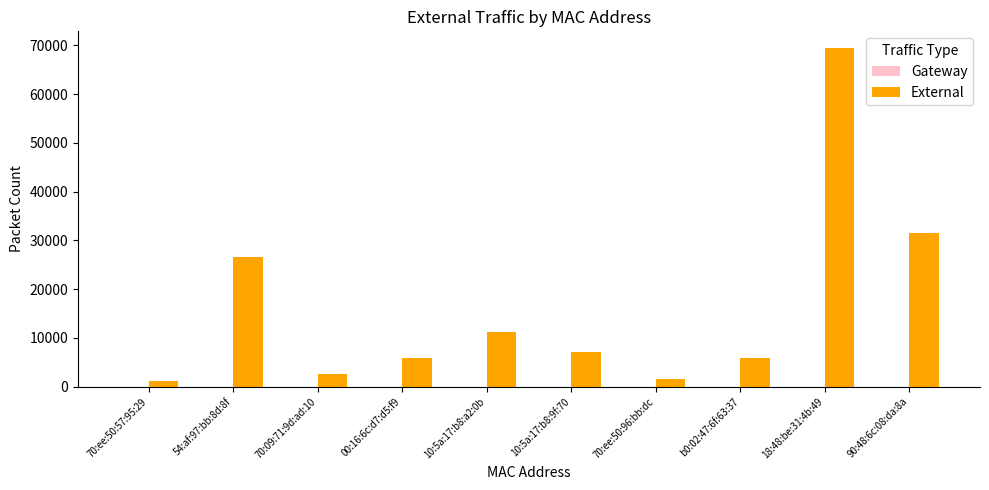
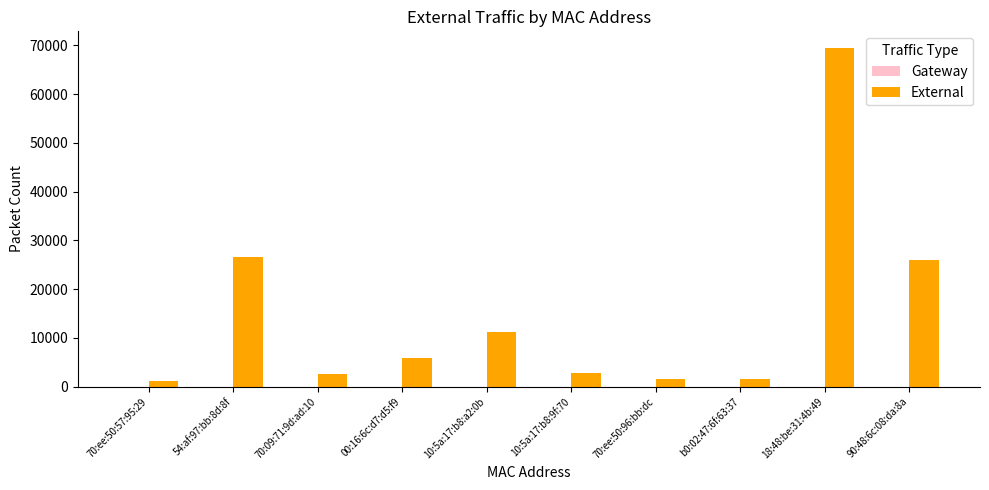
  {
    "Gateway": {
      "70:ee:50:57:95:29": 0,
      "54:af:97:bb:8d:8f": 0,
      "70:09:71:9d:ad:10": 0,
      "00:16:6c:d7:d5:f9": 0,
      "10:5a:17:b8:a2:0b": 0,
      "10:5a:17:b8:9f:70": 0,
      "70:ee:50:96:bb:dc": 0,
      "b0:02:47:6f:63:37": 0,
      "18:48:be:31:4b:49": 0,
      "90:48:6c:08:da:8a": 0
    },
    "External": {
      "70:ee:50:57:95:29": 1000,
      "54:af:97:bb:8d:8f": 27000,
      "70:09:71:9d:ad:10": 3000,
      "00:16:6c:d7:d5:f9": 6000,
      "10:5a:17:b8:a2:0b": 11000,
-     "10:5a:17:b8:9f:70": 7000,
+     "10:5a:17:b8:9f:70": 3000,
      "70:ee:50:96:bb:dc": 2000,
-     "b0:02:47:6f:63:37": 6000,
+     "b0:02:47:6f:63:37": 2000,
      "18:48:be:31:4b:49": 69000,
-     "90:48:6c:08:da:8a": 32000
+     "90:48:6c:08:da:8a": 26000
    }
  }
